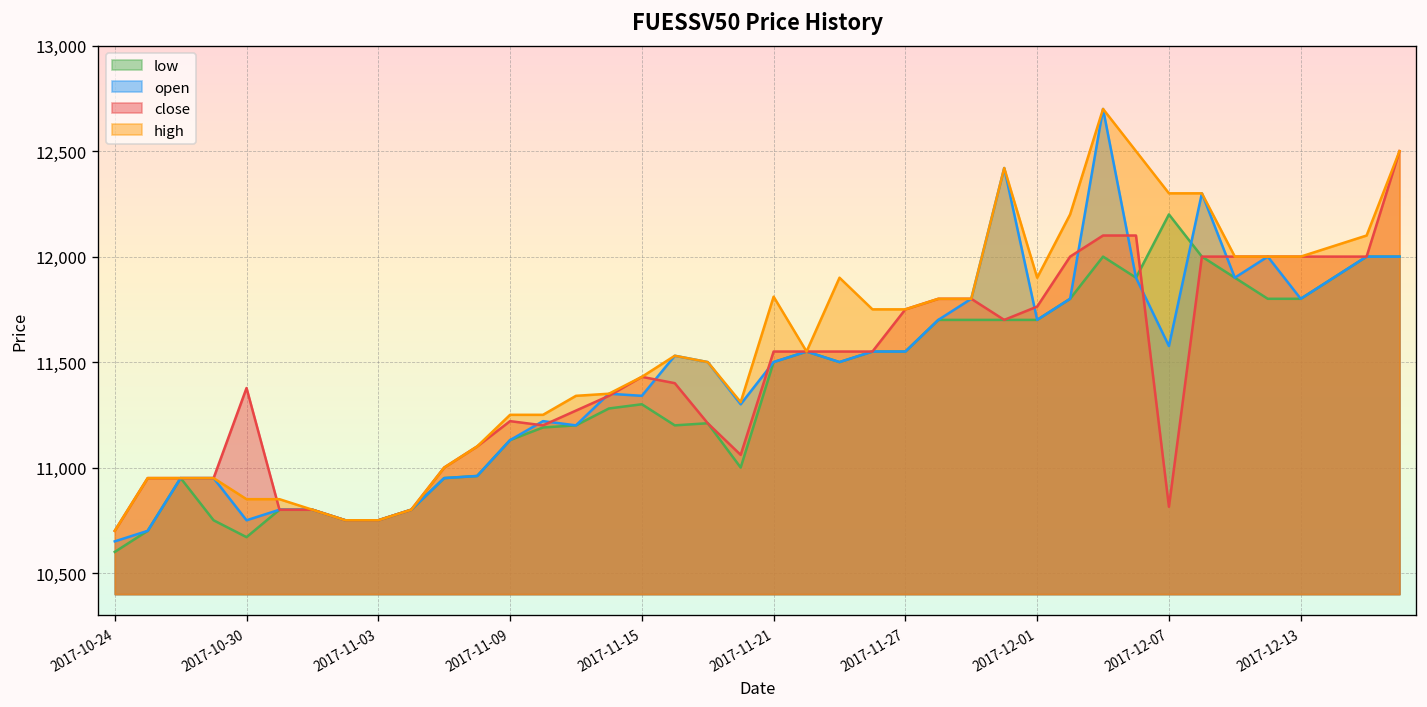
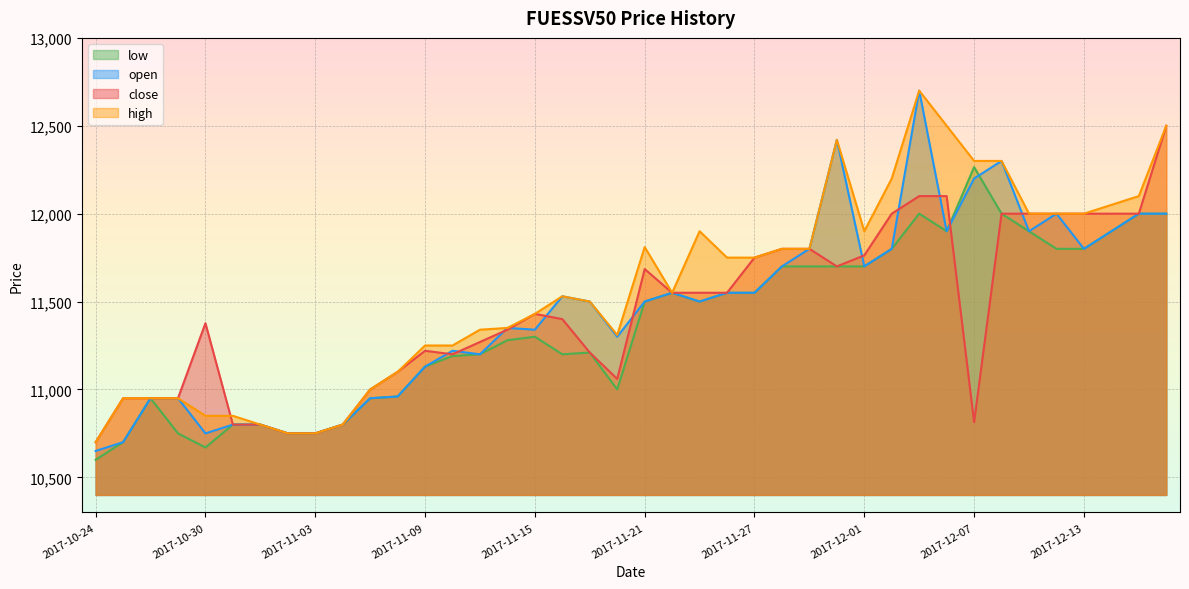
  {
    "low": {
      "2017-10-24": "10,600",
      "2017-10-30": "10,670",
      "2017-11-15": "11,300",
-     "2017-12-07": "12,200"
+     "2017-12-07": "12,270"
    },
    "open": {
      "2017-10-24": "10,650",
      "2017-10-30": "10,750",
      "2017-11-15": "11,340",
-     "2017-12-07": "11,580"
+     "2017-12-07": "12,200"
    },
    "close": {
      "2017-10-30": "11,380",
      "2017-11-09": "11,220",
-     "2017-11-21": "11,550",
+     "2017-11-21": "11,690",
      "2017-12-01": "11,760",
      "2017-12-07": "10,810"
    },
    "high": {
      "2017-10-30": "10,850",
      "2017-11-09": "11,250",
      "2017-11-21": "11,810",
      "2017-12-01": "11,900",
      "2017-12-07": "12,300"
    }
  }
